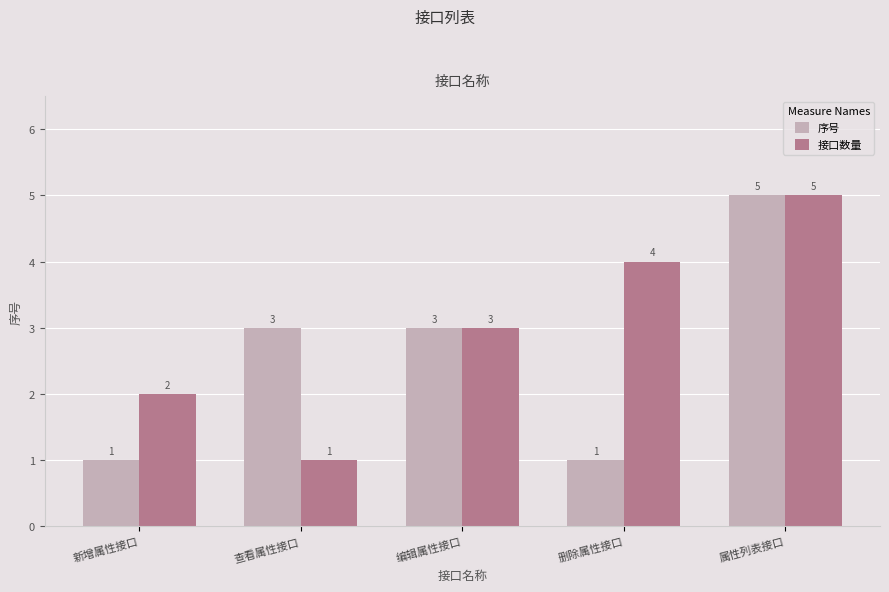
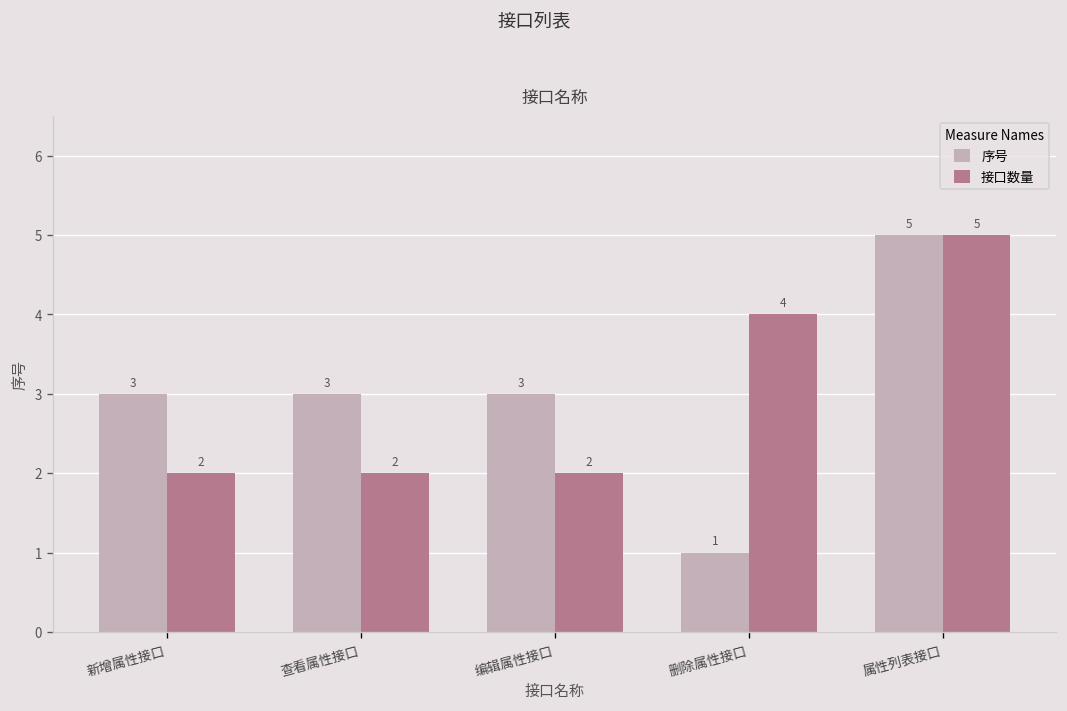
  {
    "序号": {
-     "新增属性接口": 1,
+     "新增属性接口": 3,
      "查看属性接口": 3,
      "编辑属性接口": 3,
      "删除属性接口": 1,
      "属性列表接口": 5
    },
    "接口数量": {
      "新增属性接口": 2,
-     "查看属性接口": 1,
-     "编辑属性接口": 3,
+     "查看属性接口": 2,
+     "编辑属性接口": 2,
      "删除属性接口": 4,
      "属性列表接口": 5
    }
  }
